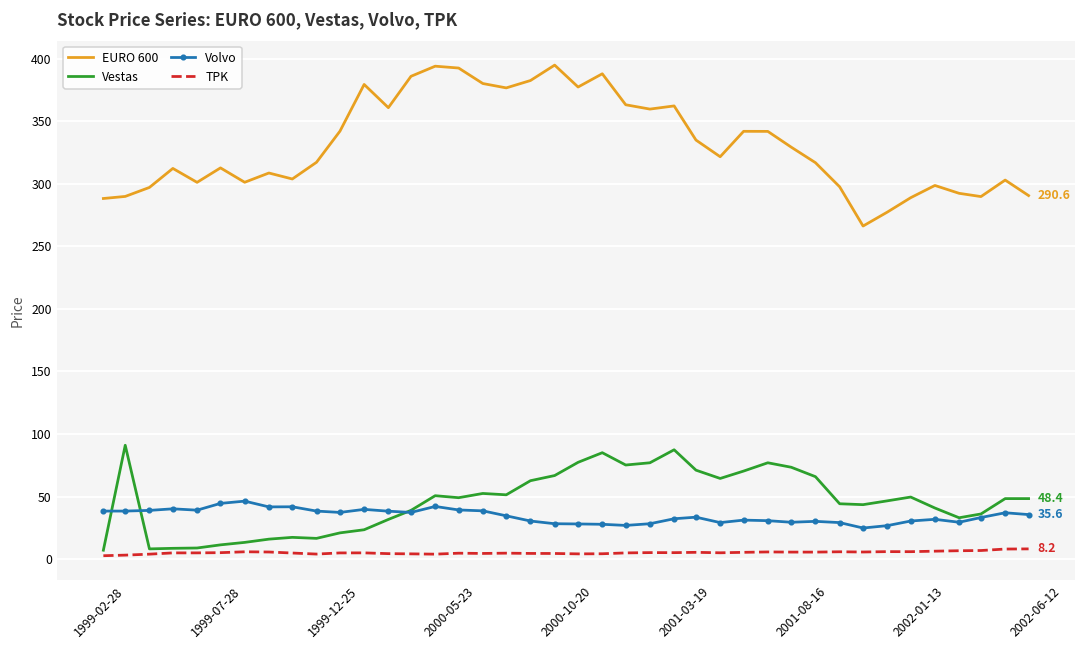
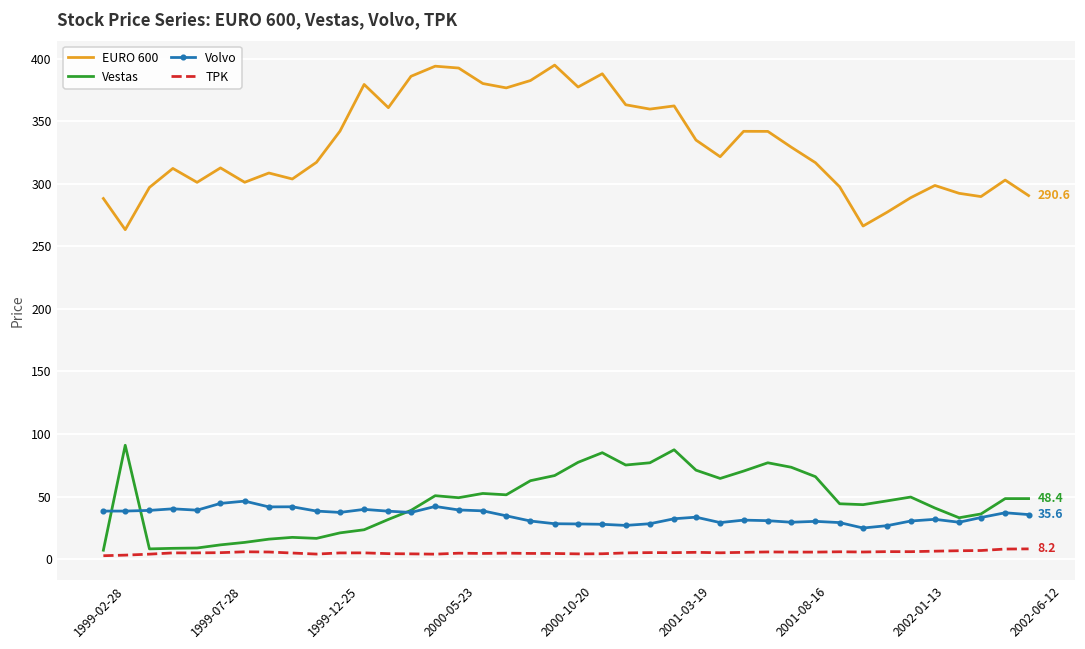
  {
    "EURO 600": {
-     "1999-02-28": 290
+     "1999-02-28": 263
    },
    "Vestas": {
      "1999-02-28": 91
    },
    "Volvo": {
      "1999-02-28": 38
    },
    "TPK": {
      "1999-02-28": 3
    }
  }
